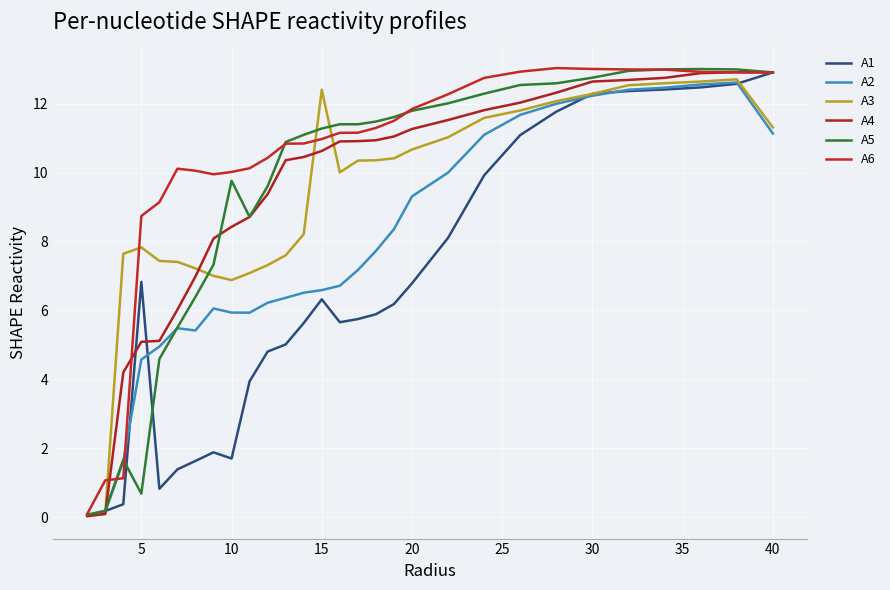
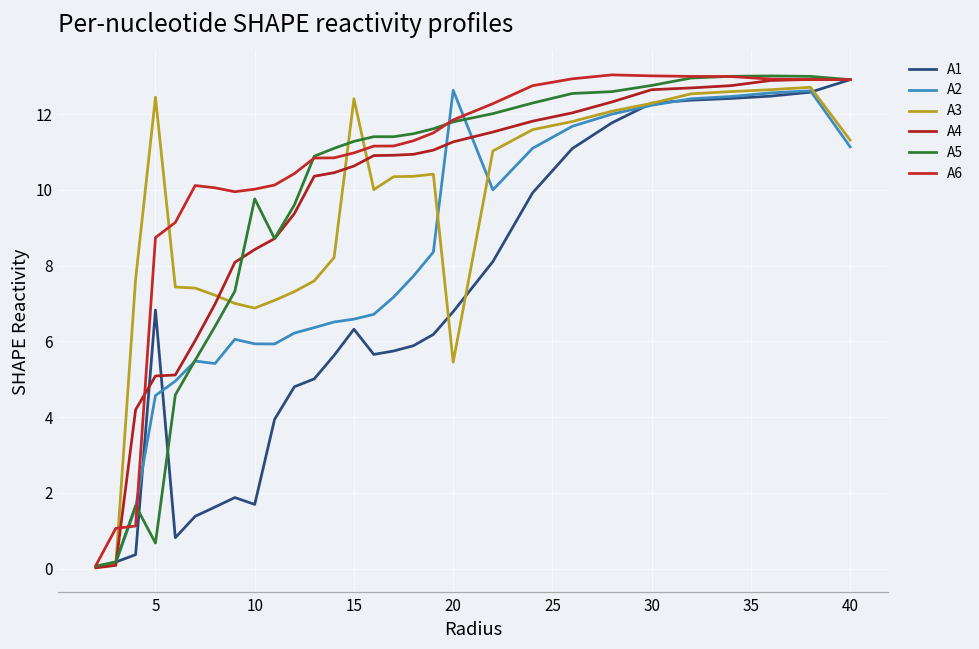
  {
    "A1": {
      "5": 6.8,
      "10": 1.7,
      "15": 6.3,
      "20": 6.8
    },
    "A2": {
      "5": 4.6,
      "10": 5.9,
      "15": 6.6,
-     "20": 9.3,
+     "20": 12.6,
      "40": 11.1
    },
    "A3": {
-     "5": 7.8,
+     "5": 12.4,
      "10": 6.9,
      "15": 12.4,
-     "20": 10.7,
+     "20": 5.5,
      "40": 11.3
    },
    "A5": {
      "5": 0.7,
      "10": 9.8,
      "15": 11.3,
      "30": 12.8
    }
  }
